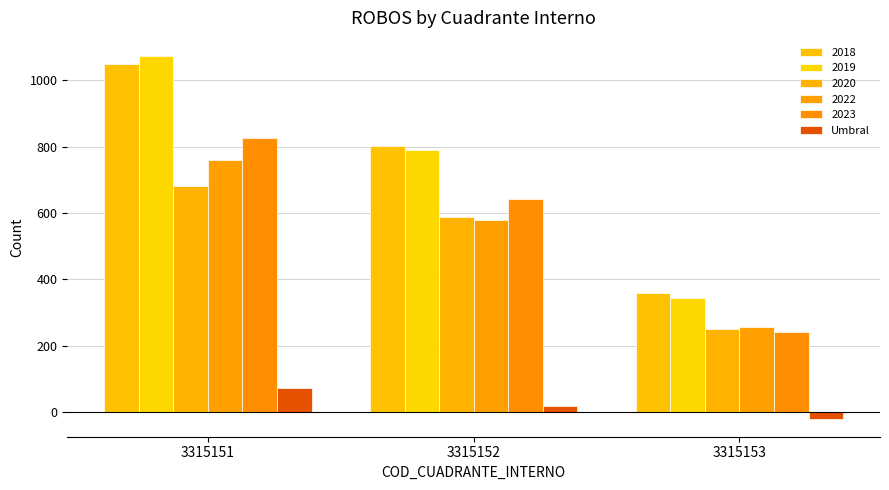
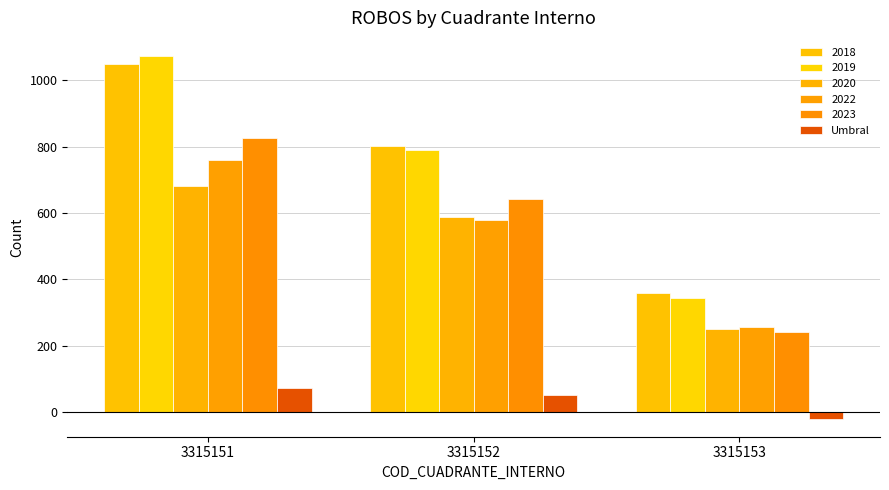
  {
    "Umbral": {
      "3315151": 70,
-     "3315152": 20,
+     "3315152": 50,
      "3315153": -20
    }
  }
